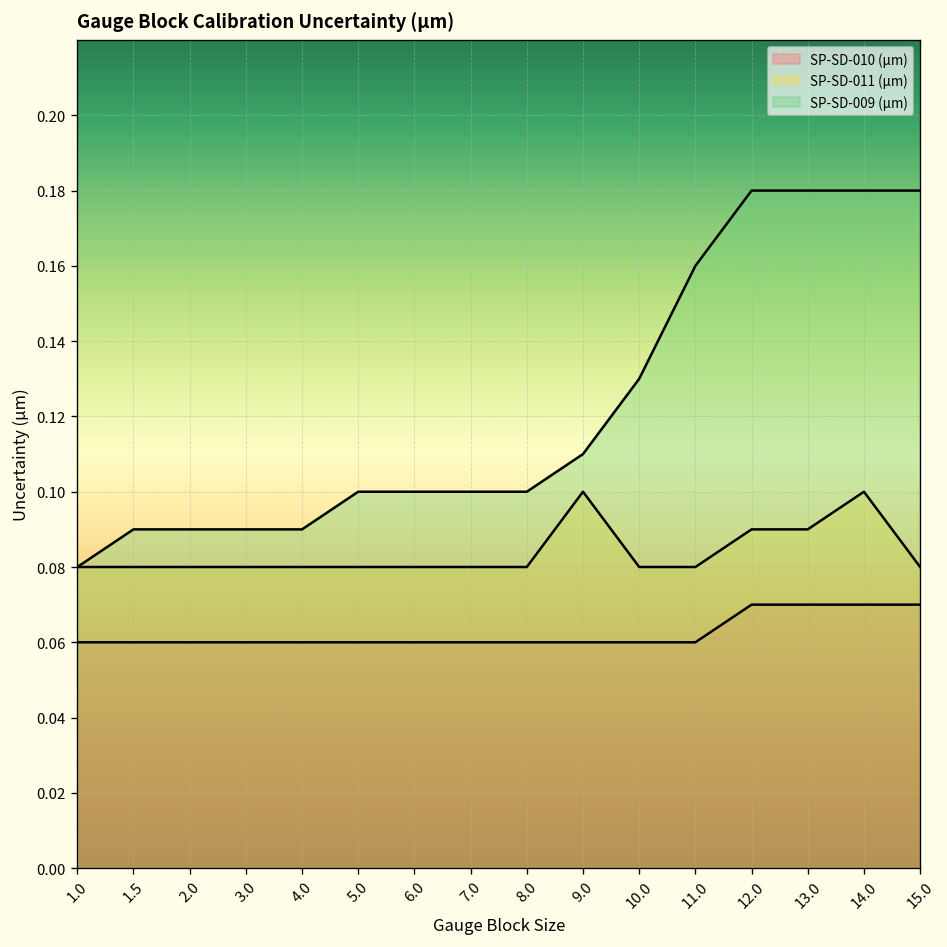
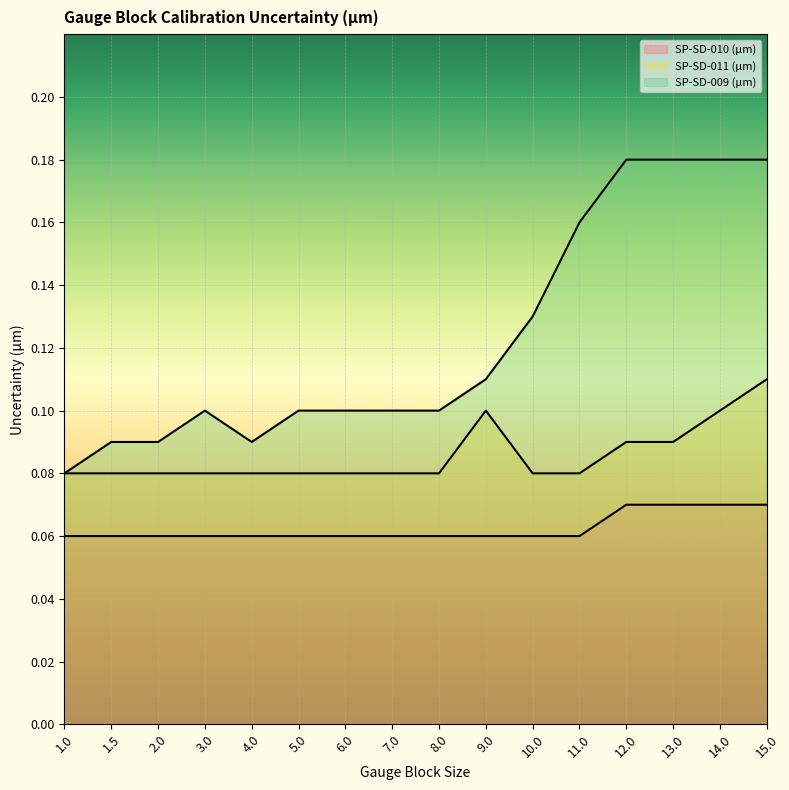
  {
    "SP-SD-010 (µm)": {
      "1.0": 0.06,
      "1.5": 0.06,
      "2.0": 0.06,
      "3.0": 0.06,
      "4.0": 0.06,
      "5.0": 0.06,
      "6.0": 0.06,
      "7.0": 0.06,
      "8.0": 0.06,
      "9.0": 0.06,
      "10.0": 0.06,
      "11.0": 0.06,
      "12.0": 0.07,
      "13.0": 0.07,
      "14.0": 0.07,
      "15.0": 0.07
    },
    "SP-SD-011 (µm)": {
      "1.5": 0.08,
      "2.0": 0.08,
      "3.0": 0.08,
      "4.0": 0.08,
      "5.0": 0.08,
      "6.0": 0.08,
      "7.0": 0.08,
      "8.0": 0.08,
      "9.0": 0.10,
      "10.0": 0.08,
      "11.0": 0.08,
      "12.0": 0.09,
      "13.0": 0.09,
      "14.0": 0.10,
-     "15.0": 0.08
+     "15.0": 0.11
    },
    "SP-SD-009 (µm)": {
      "1.5": 0.09,
      "2.0": 0.09,
-     "3.0": 0.09,
+     "3.0": 0.10,
      "4.0": 0.09,
      "5.0": 0.10,
      "6.0": 0.10,
      "7.0": 0.10,
      "8.0": 0.10,
      "9.0": 0.11,
      "10.0": 0.13,
      "11.0": 0.16,
      "12.0": 0.18,
      "13.0": 0.18,
      "14.0": 0.18,
      "15.0": 0.18
    }
  }
